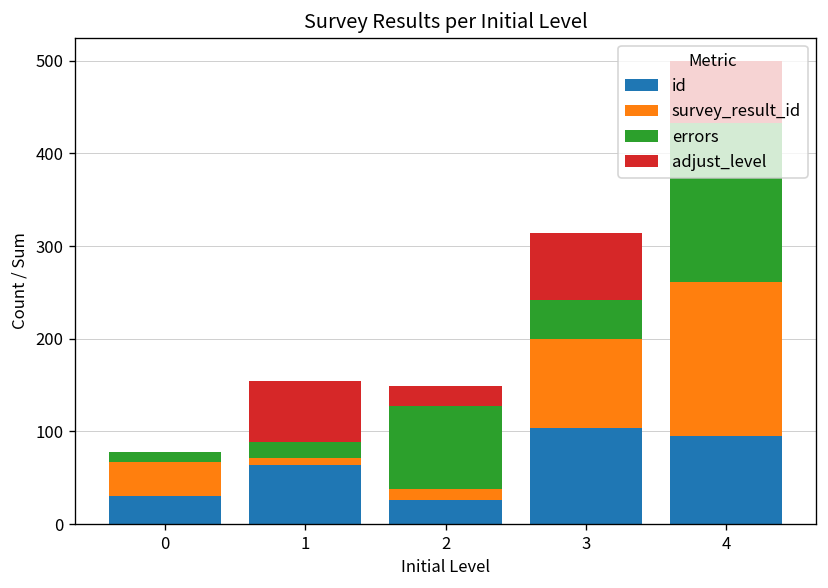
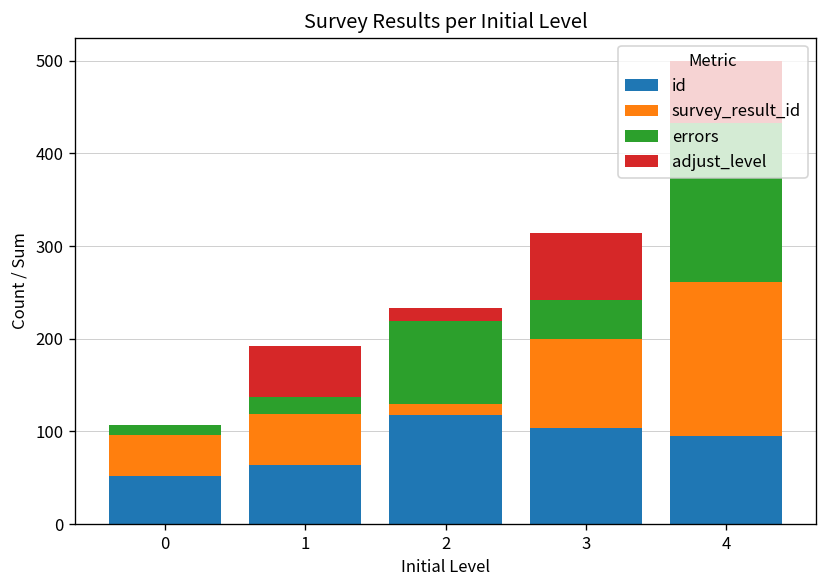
  {
    "id": {
-     "0": 30,
+     "0": 50,
      "1": 60,
-     "2": 30,
+     "2": 120,
      "3": 100,
      "4": 100
    },
    "survey_result_id": {
-     "0": 37,
-     "1": 10,
+     "0": 44,
+     "1": 60,
      "2": 10,
      "3": 100,
      "4": 170
    },
    "errors": {
      "0": 10,
      "1": 20,
      "2": 90,
      "3": 40
    },
    "adjust_level": {
      "0": 0,
-     "1": 70,
-     "2": 20,
+     "1": 60,
+     "2": 10,
      "3": 70
    }
  }
